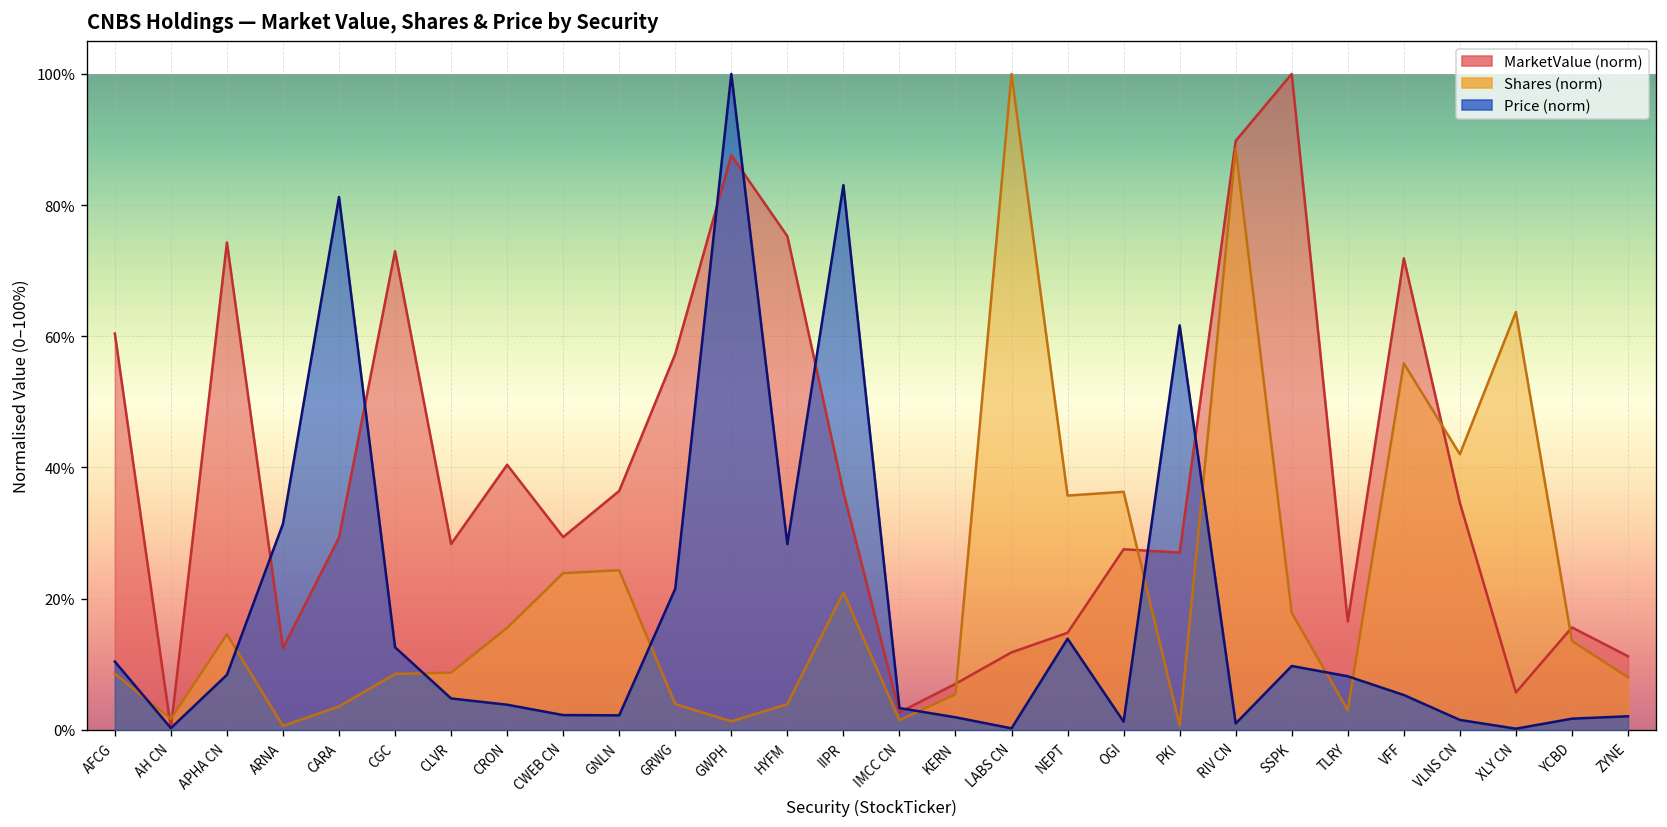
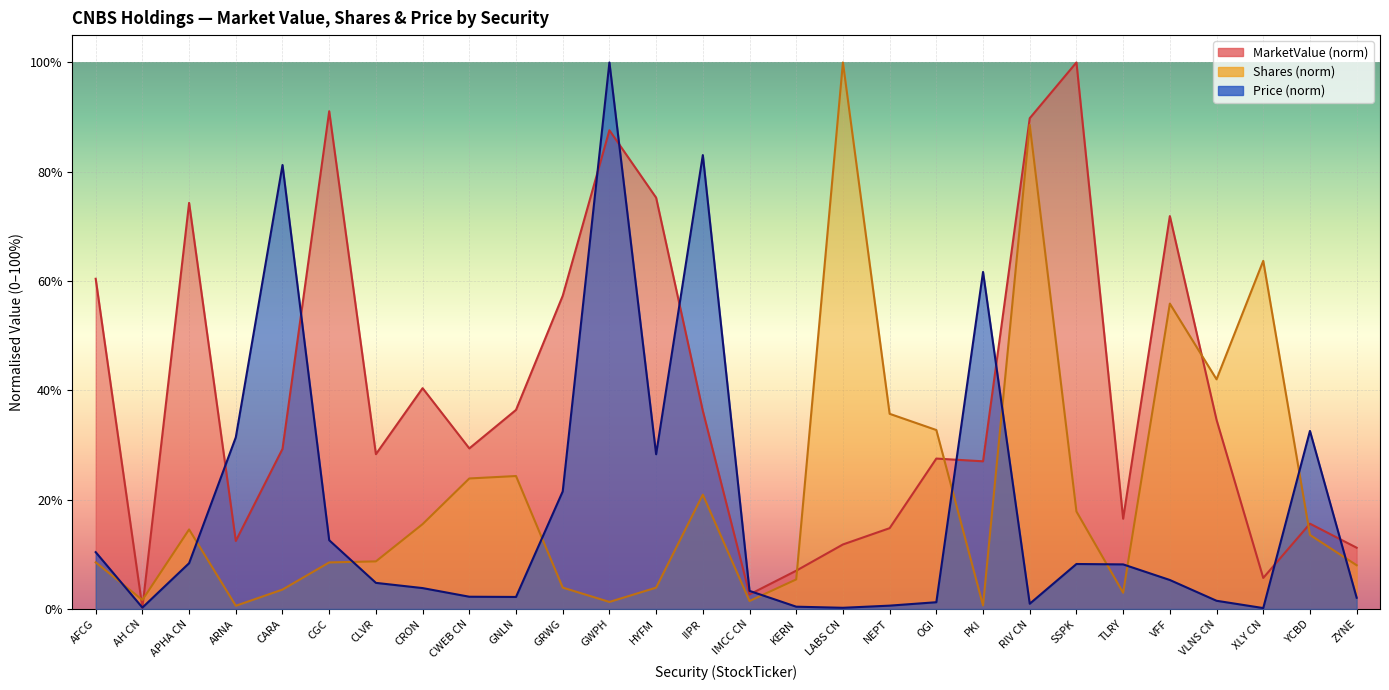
  {
    "MarketValue (norm)": {
      "AFCG": "60%",
      "APHA CN": "74%",
      "ARNA": "12%",
      "CARA": "29%",
-     "CGC": "73%",
+     "CGC": "91%",
      "CLVR": "28%",
      "CRON": "40%",
      "CWEB CN": "29%",
      "GNLN": "36%",
      "GRWG": "57%",
      "GWPH": "88%",
      "HYFM": "75%",
      "IIPR": "36%",
      "IMCC CN": "3%",
      "KERN": "7%",
      "LABS CN": "12%",
      "NEPT": "15%",
      "OGI": "28%",
      "PKI": "27%",
      "RIV CN": "90%",
      "SSPK": "100%",
      "TLRY": "17%",
      "VFF": "72%",
      "VLNS CN": "35%",
      "XLY CN": "6%",
      "YCBD": "16%",
      "ZYNE": "11%"
    },
    "Shares (norm)": {
      "AFCG": "9%",
      "AH CN": "2%",
      "APHA CN": "15%",
      "ARNA": "1%",
      "CARA": "4%",
      "CGC": "9%",
      "CLVR": "9%",
      "CRON": "16%",
      "CWEB CN": "24%",
      "GNLN": "24%",
      "GRWG": "4%",
      "GWPH": "1%",
      "HYFM": "4%",
      "IIPR": "21%",
      "IMCC CN": "1%",
      "KERN": "5%",
      "LABS CN": "100%",
      "NEPT": "36%",
-     "OGI": "36%",
+     "OGI": "33%",
      "PKI": "1%",
      "RIV CN": "89%",
      "SSPK": "18%",
      "TLRY": "3%",
      "VFF": "56%",
      "VLNS CN": "42%",
      "XLY CN": "64%",
      "YCBD": "14%",
      "ZYNE": "8%"
    },
    "Price (norm)": {
      "AFCG": "10%",
      "APHA CN": "8%",
      "ARNA": "31%",
      "CARA": "81%",
      "CGC": "13%",
      "CLVR": "5%",
      "CRON": "4%",
      "CWEB CN": "2%",
      "GNLN": "2%",
      "GRWG": "22%",
      "GWPH": "100%",
      "HYFM": "28%",
      "IIPR": "83%",
      "IMCC CN": "3%",
-     "KERN": "2%",
+     "KERN": "0%",
      "LABS CN": "0%",
-     "NEPT": "14%",
+     "NEPT": "1%",
      "OGI": "1%",
      "PKI": "62%",
      "RIV CN": "1%",
-     "SSPK": "10%",
+     "SSPK": "8%",
      "TLRY": "8%",
      "VFF": "5%",
      "VLNS CN": "1%",
      "XLY CN": "0%",
-     "YCBD": "2%",
+     "YCBD": "33%",
      "ZYNE": "2%"
    }
  }
